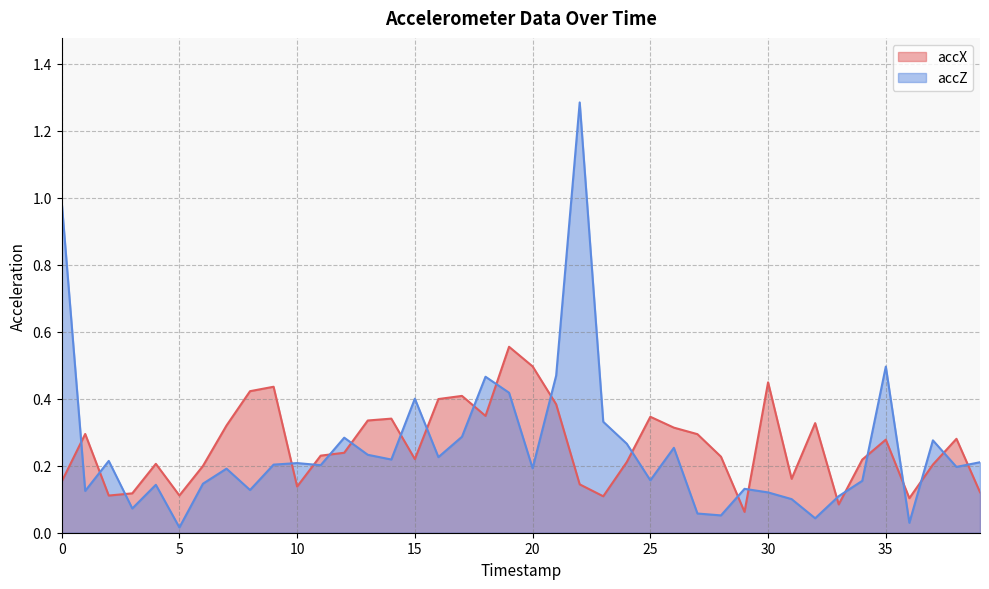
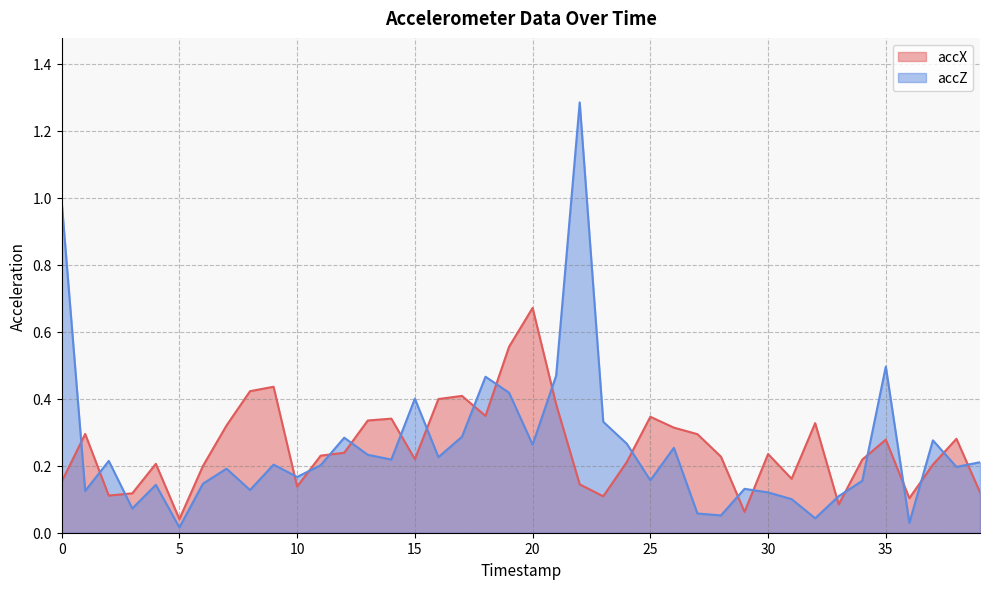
  {
    "accX": {
      "0": 0.15,
-     "5": 0.11,
+     "5": 0.04,
      "10": 0.14,
      "15": 0.22,
-     "20": 0.50,
+     "20": 0.67,
      "25": 0.35,
-     "30": 0.45,
+     "30": 0.23,
      "35": 0.28
    },
    "accZ": {
      "0": 0.99,
      "5": 0.02,
-     "10": 0.21,
+     "10": 0.17,
      "15": 0.40,
-     "20": 0.19,
+     "20": 0.26,
      "25": 0.16,
      "30": 0.12,
      "35": 0.50
    }
  }
